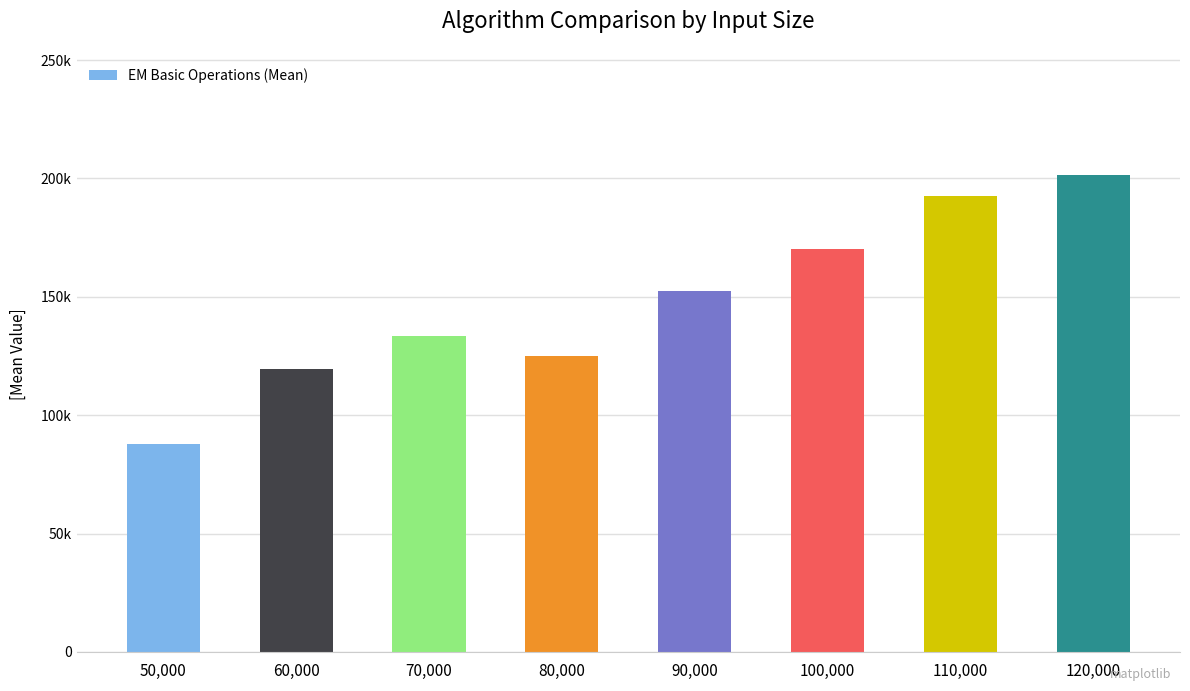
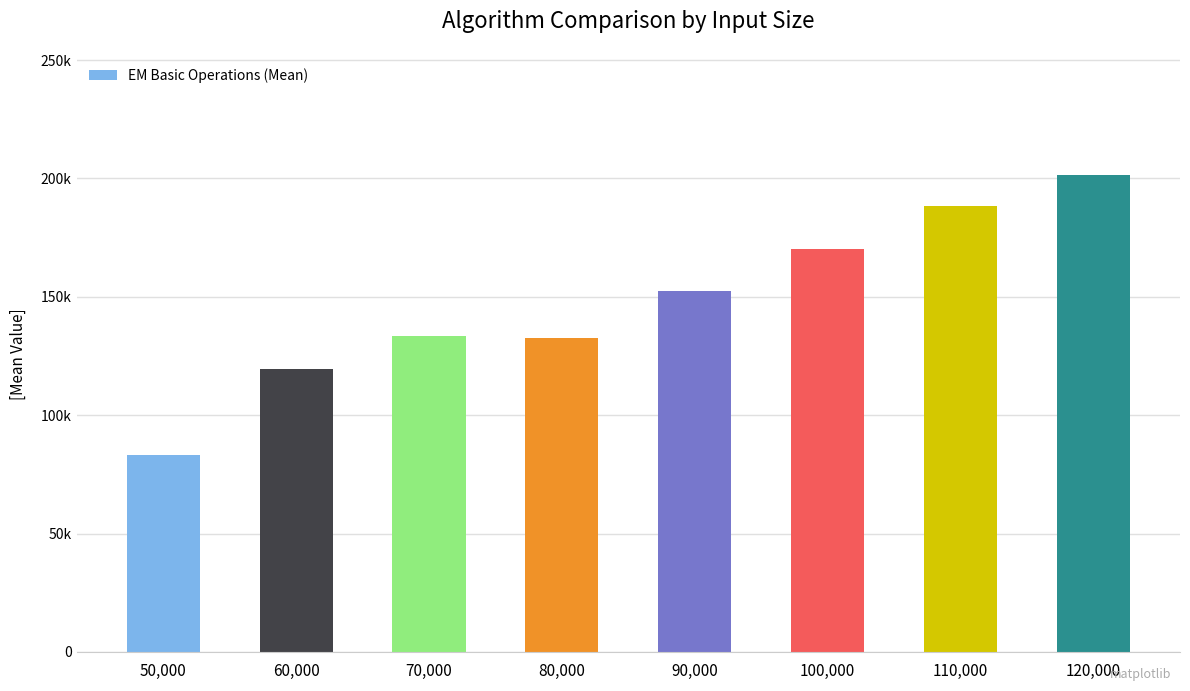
  {
-   "50,000": 88000,
+   "50,000": 83000,
    "60,000": 119000,
    "70,000": 133000,
-   "80,000": 125000,
+   "80,000": 133000,
    "90,000": 152000,
    "100,000": 170000,
-   "110,000": 192000,
+   "110,000": 188000,
    "120,000": 201000
  }
